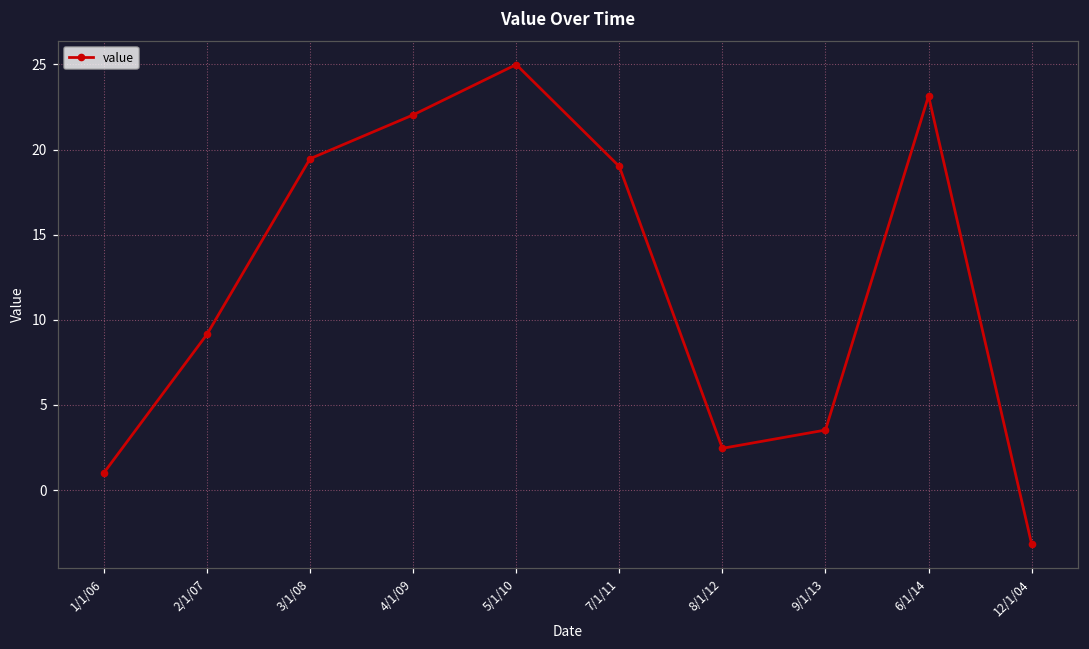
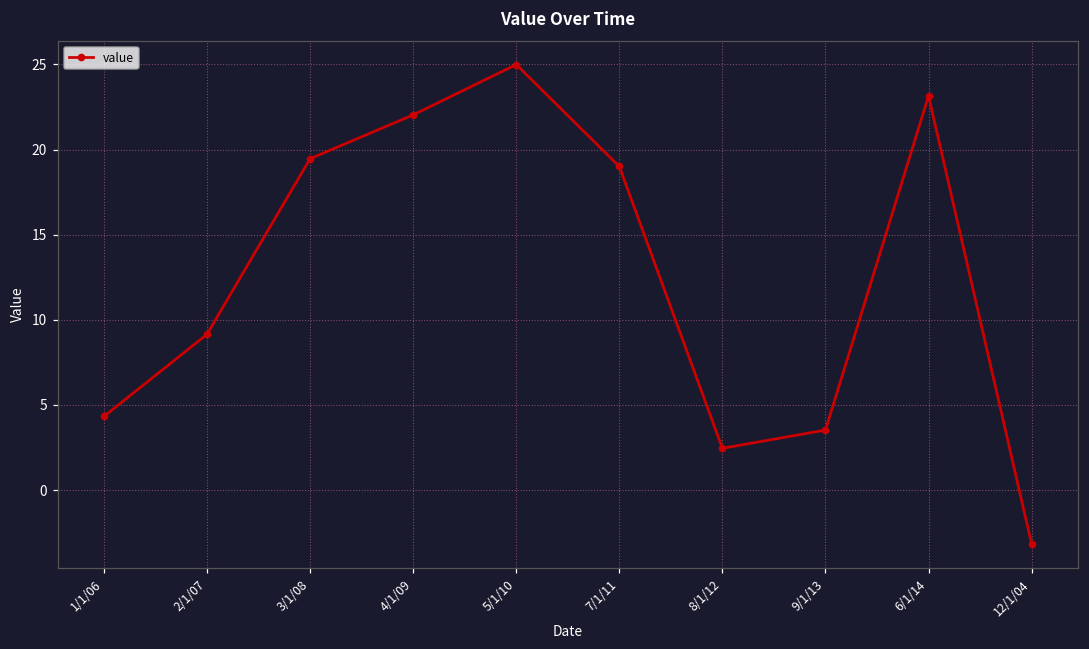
  {
-   "1/1/06": 1.0,
+   "1/1/06": 4.3,
    "2/1/07": 9.1,
    "3/1/08": 19.5,
    "4/1/09": 22.0,
    "5/1/10": 25.0,
    "7/1/11": 19.0,
    "8/1/12": 2.4,
    "9/1/13": 3.5,
    "6/1/14": 23.1,
    "12/1/04": -3.2
  }
